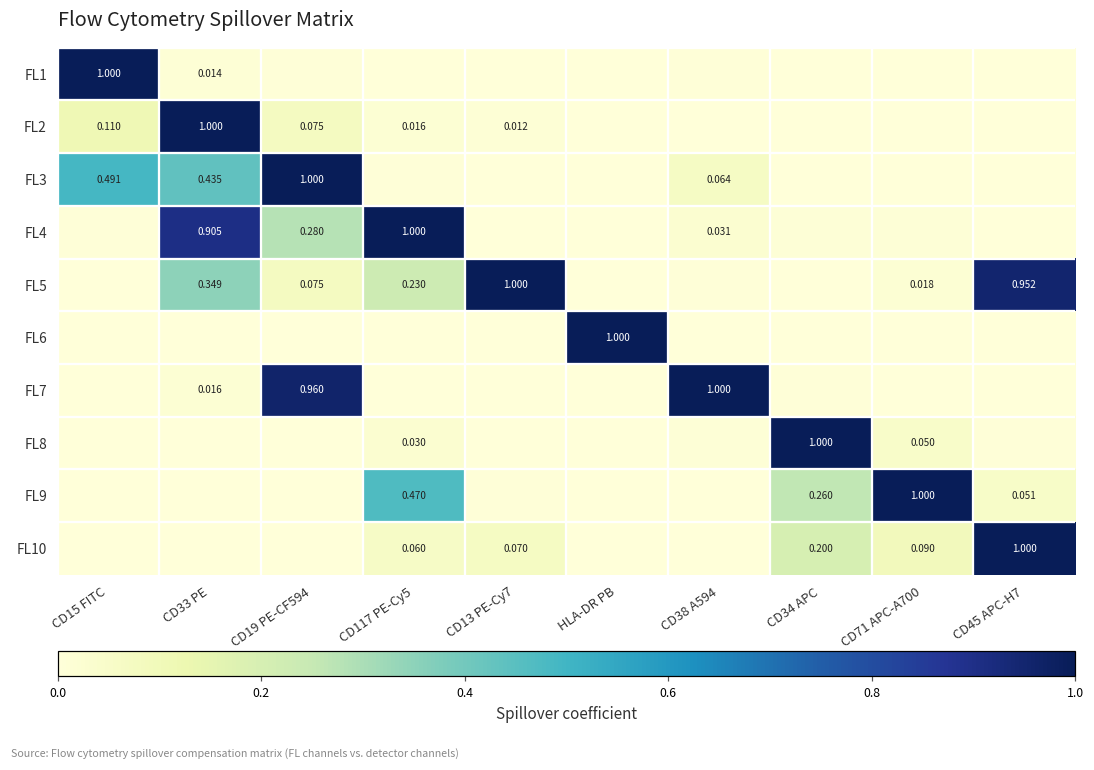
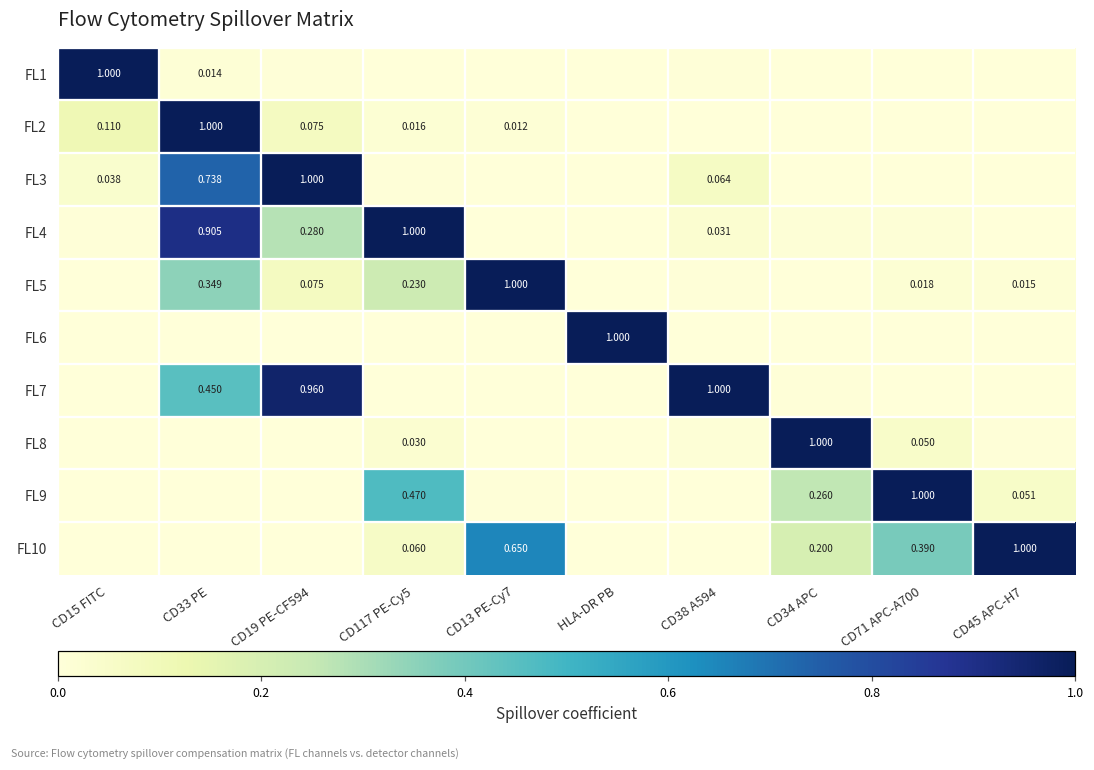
  {
    "FL1": {
      "CD15 FITC": 1.000,
      "CD33 PE": 0.014
    },
    "FL2": {
      "CD15 FITC": 0.110,
      "CD33 PE": 1.000,
      "CD19 PE-CF594": 0.075,
      "CD117 PE-Cy5": 0.016,
      "CD13 PE-Cy7": 0.012
    },
    "FL3": {
-     "CD15 FITC": 0.491,
-     "CD33 PE": 0.435,
+     "CD15 FITC": 0.038,
+     "CD33 PE": 0.738,
      "CD19 PE-CF594": 1.000,
      "CD38 A594": 0.064
    },
    "FL4": {
      "CD33 PE": 0.905,
      "CD19 PE-CF594": 0.280,
      "CD117 PE-Cy5": 1.000,
      "CD38 A594": 0.031
    },
    "FL5": {
      "CD33 PE": 0.349,
      "CD19 PE-CF594": 0.075,
      "CD117 PE-Cy5": 0.230,
      "CD13 PE-Cy7": 1.000,
      "CD71 APC-A700": 0.018,
-     "CD45 APC-H7": 0.952
+     "CD45 APC-H7": 0.015
    },
    "FL6": {
      "HLA-DR PB": 1.000
    },
    "FL7": {
-     "CD33 PE": 0.016,
+     "CD33 PE": 0.450,
      "CD19 PE-CF594": 0.960,
      "CD38 A594": 1.000
    },
    "FL8": {
      "CD117 PE-Cy5": 0.030,
      "CD34 APC": 1.000,
      "CD71 APC-A700": 0.050
    },
    "FL9": {
      "CD117 PE-Cy5": 0.470,
      "CD34 APC": 0.260,
      "CD71 APC-A700": 1.000,
      "CD45 APC-H7": 0.051
    },
    "FL10": {
      "CD117 PE-Cy5": 0.060,
-     "CD13 PE-Cy7": 0.070,
+     "CD13 PE-Cy7": 0.650,
      "CD34 APC": 0.200,
-     "CD71 APC-A700": 0.090,
+     "CD71 APC-A700": 0.390,
      "CD45 APC-H7": 1.000
    }
  }
